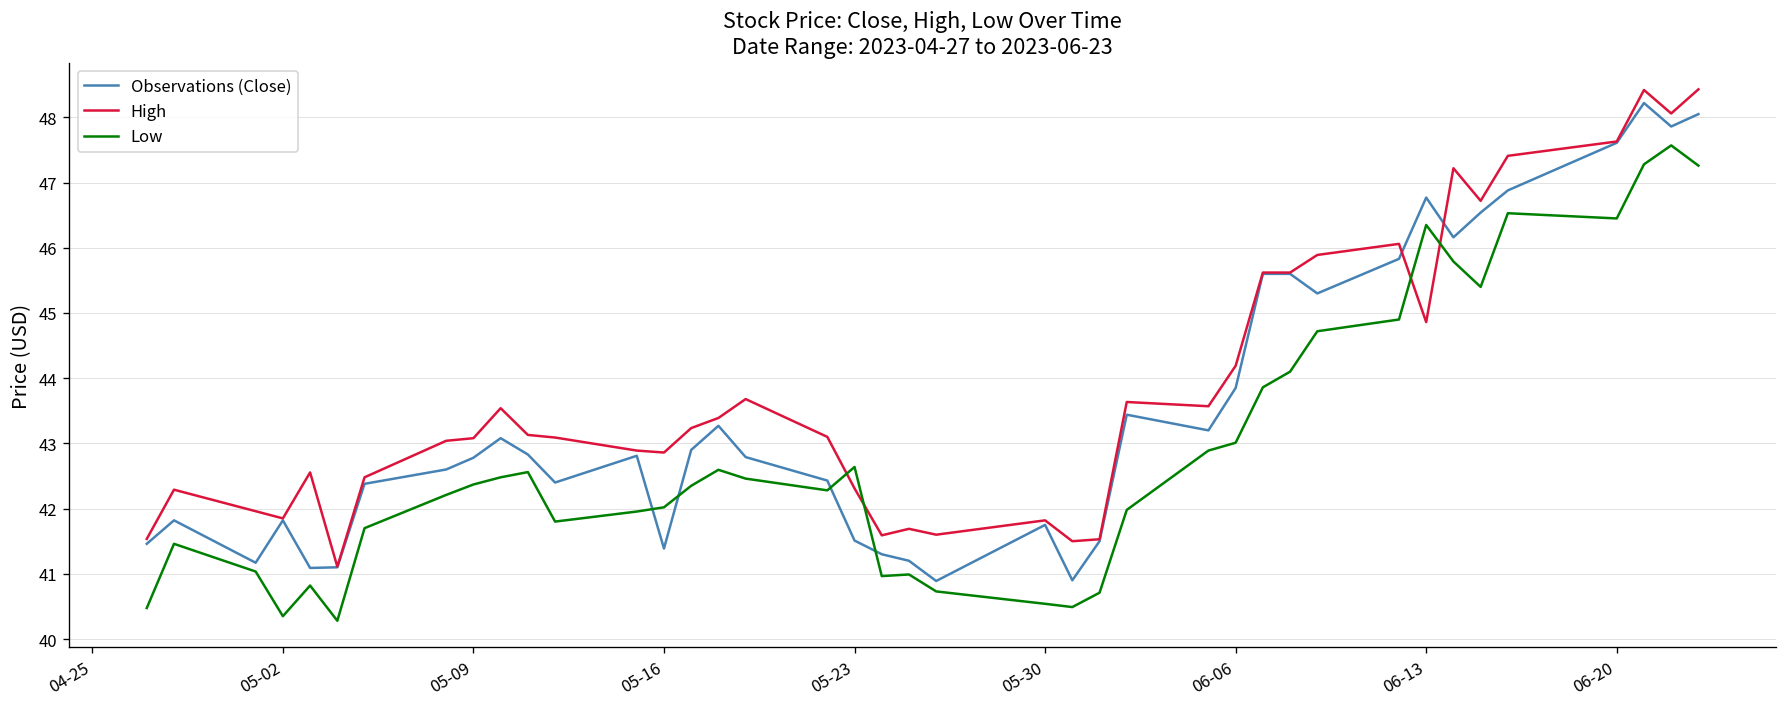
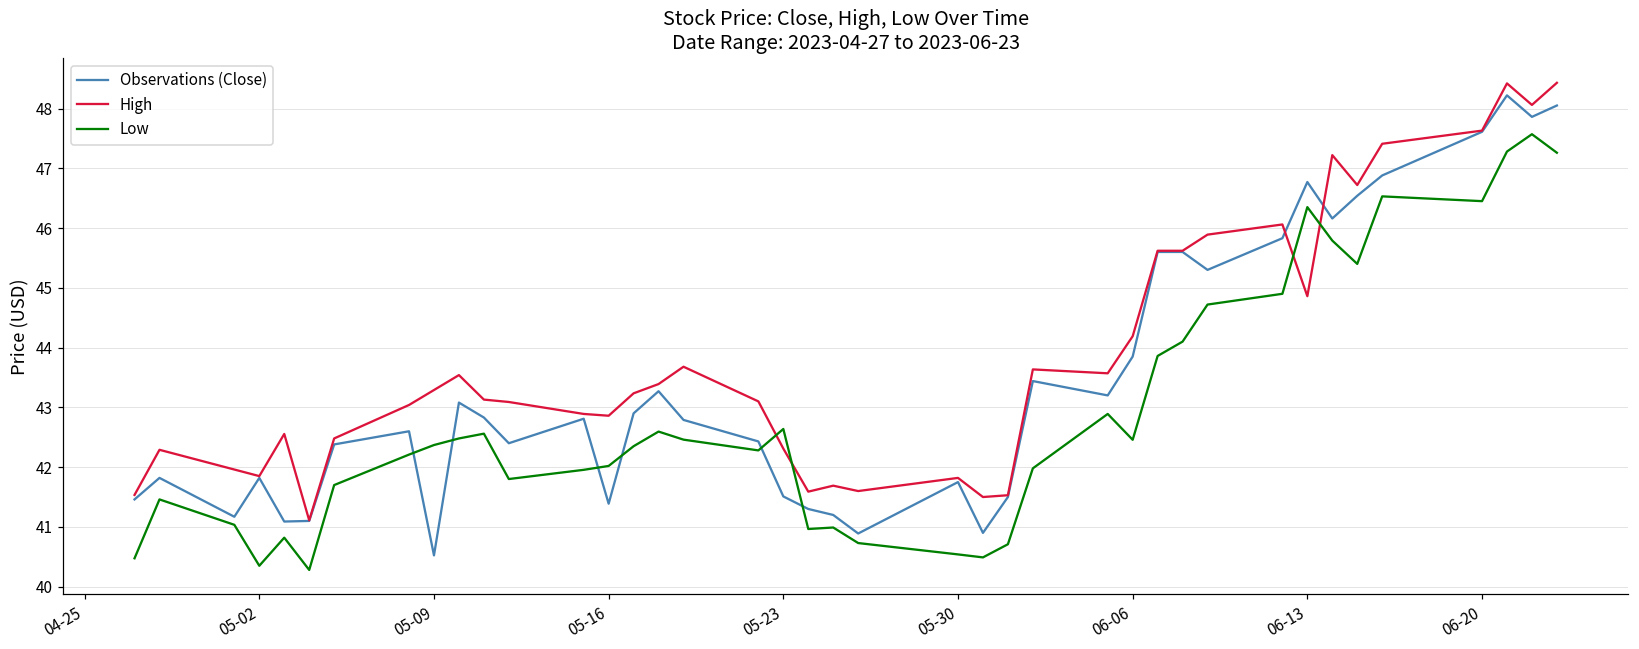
  {
    "Observations (Close)": {
-     "05-09": 42.8,
+     "05-09": 40.5,
      "05-16": 41.4,
      "05-23": 41.5,
      "05-30": 41.8,
      "06-06": 43.8,
      "06-13": 46.8
    },
    "High": {
-     "05-09": 43.1,
+     "05-09": 43.3,
      "05-16": 42.9,
      "05-23": 42.3,
      "05-30": 41.8,
      "06-06": 44.2,
      "06-13": 44.9
    },
    "Low": {
      "05-02": 40.3,
      "05-09": 42.4,
      "05-16": 42.0,
      "05-23": 42.6,
      "05-30": 40.5,
-     "06-06": 43.0,
+     "06-06": 42.5,
      "06-13": 46.3,
      "06-20": 46.5
    }
  }
